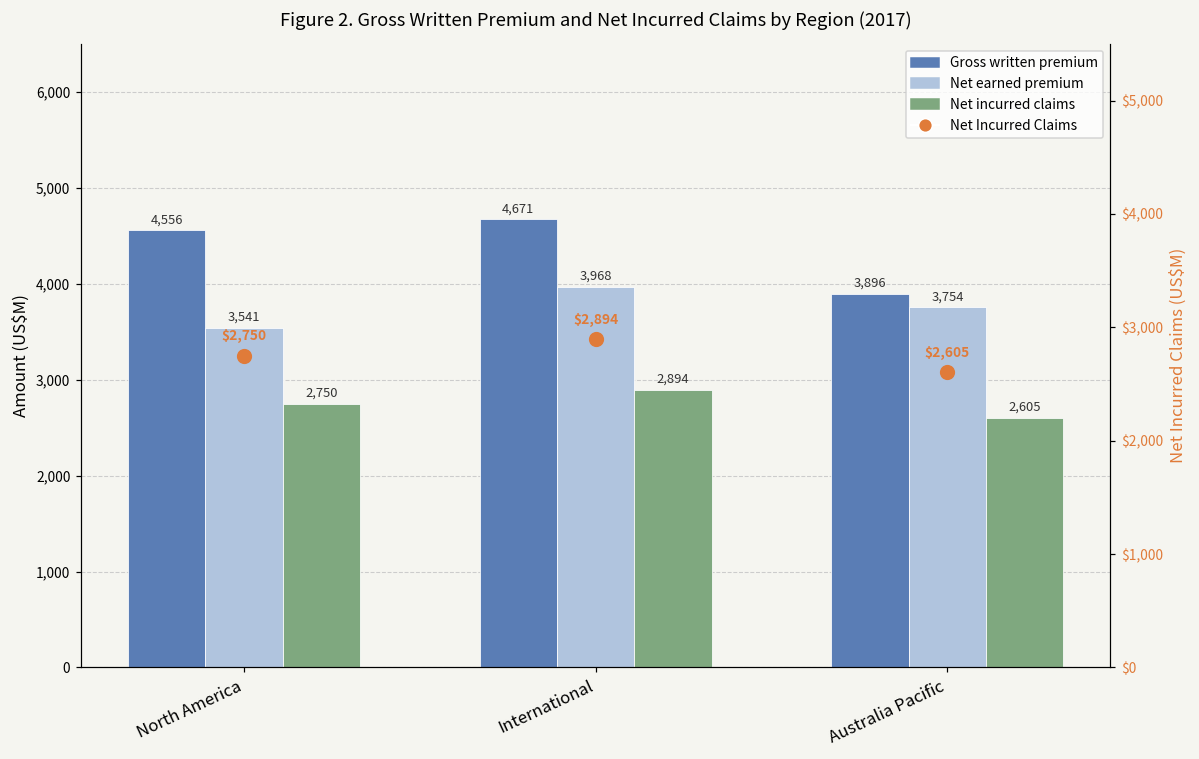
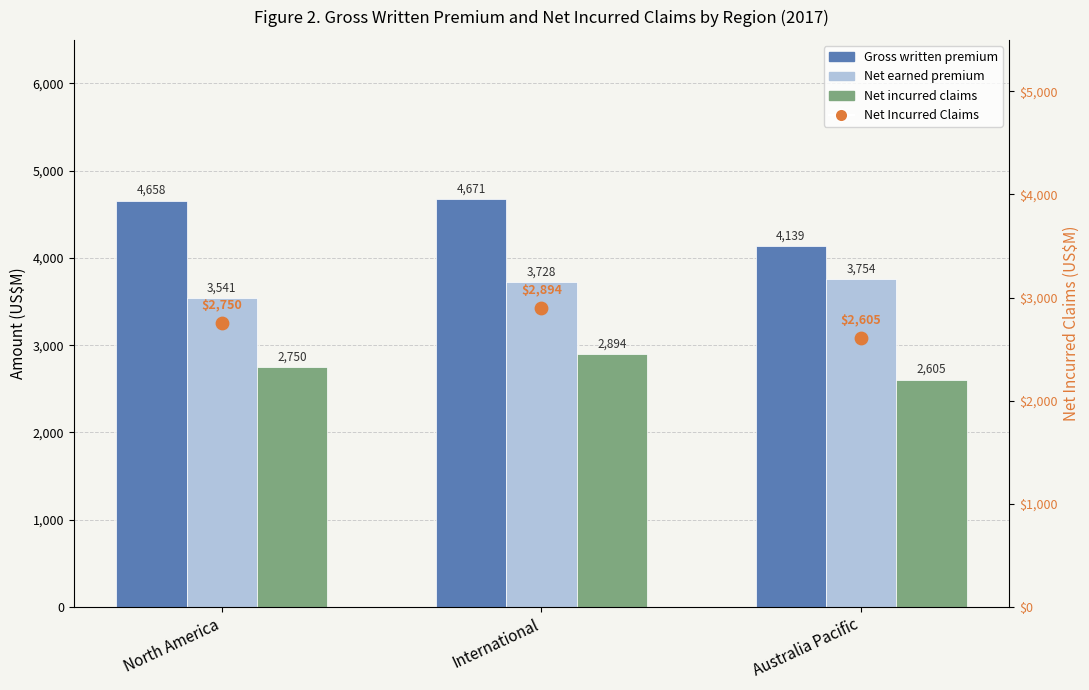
  {
    "Gross written premium": {
-     "North America": "4,556",
+     "North America": "4,658",
      "International": "4,671",
-     "Australia Pacific": "3,896"
+     "Australia Pacific": "4,139"
    },
    "Net earned premium": {
      "North America": "3,541",
-     "International": "3,968",
+     "International": "3,728",
      "Australia Pacific": "3,754"
    },
    "Net incurred claims": {
      "North America": "2,750",
      "International": "2,894",
      "Australia Pacific": "2,605"
    }
  }
